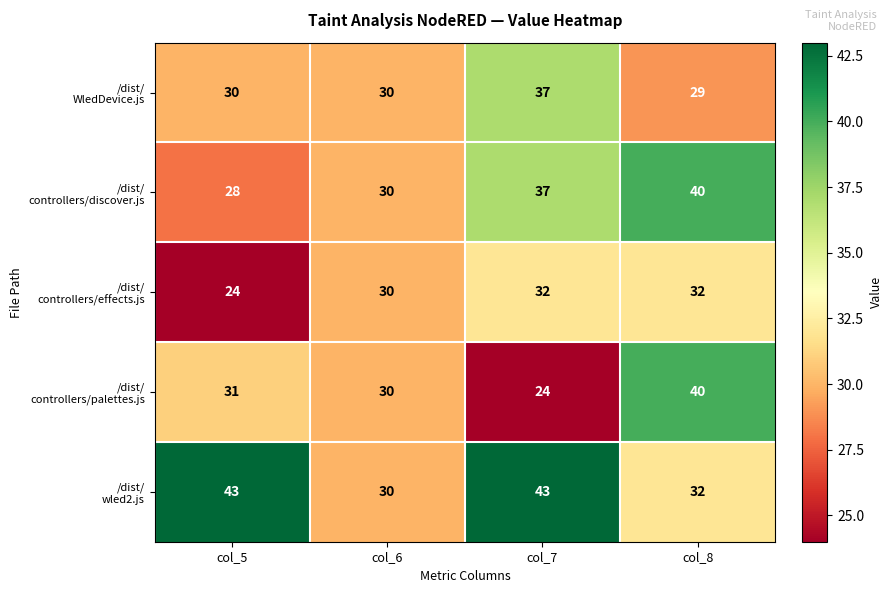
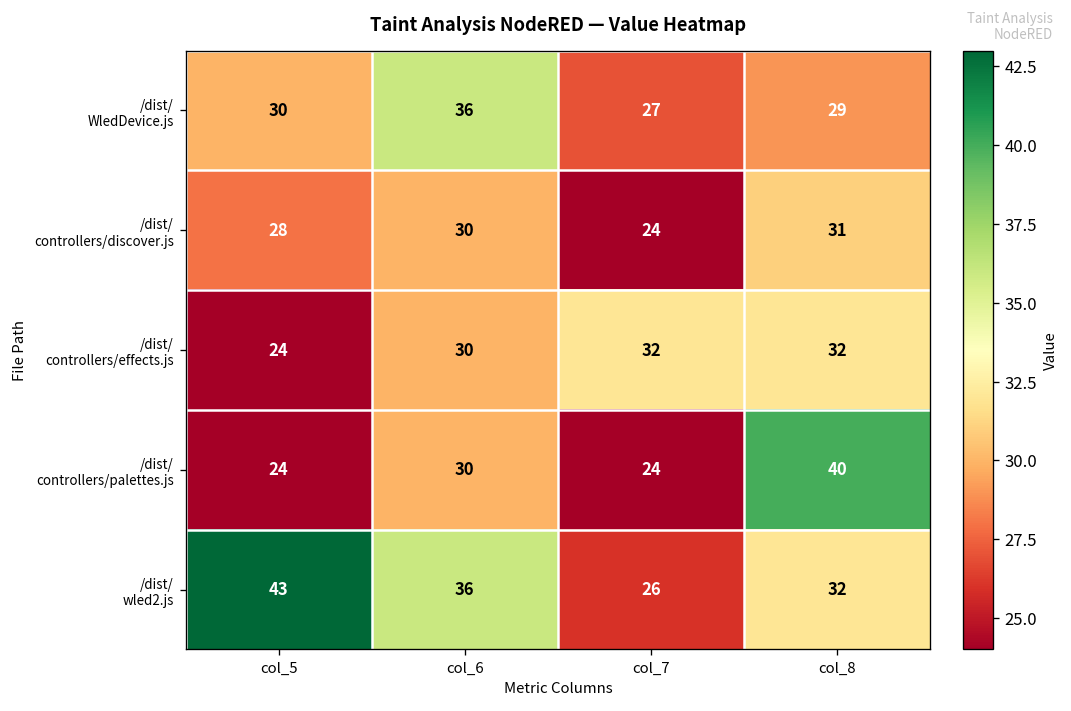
  {
    "/dist/ WledDevice.js": {
      "col_5": 30,
-     "col_6": 30,
-     "col_7": 37,
+     "col_6": 36,
+     "col_7": 27,
      "col_8": 29
    },
    "/dist/ controllers/discover.js": {
      "col_5": 28,
      "col_6": 30,
-     "col_7": 37,
-     "col_8": 40
+     "col_7": 24,
+     "col_8": 31
    },
    "/dist/ controllers/effects.js": {
      "col_5": 24,
      "col_6": 30,
      "col_7": 32,
      "col_8": 32
    },
    "/dist/ controllers/palettes.js": {
-     "col_5": 31,
+     "col_5": 24,
      "col_6": 30,
      "col_7": 24,
      "col_8": 40
    },
    "/dist/ wled2.js": {
      "col_5": 43,
-     "col_6": 30,
-     "col_7": 43,
+     "col_6": 36,
+     "col_7": 26,
      "col_8": 32
    }
  }
